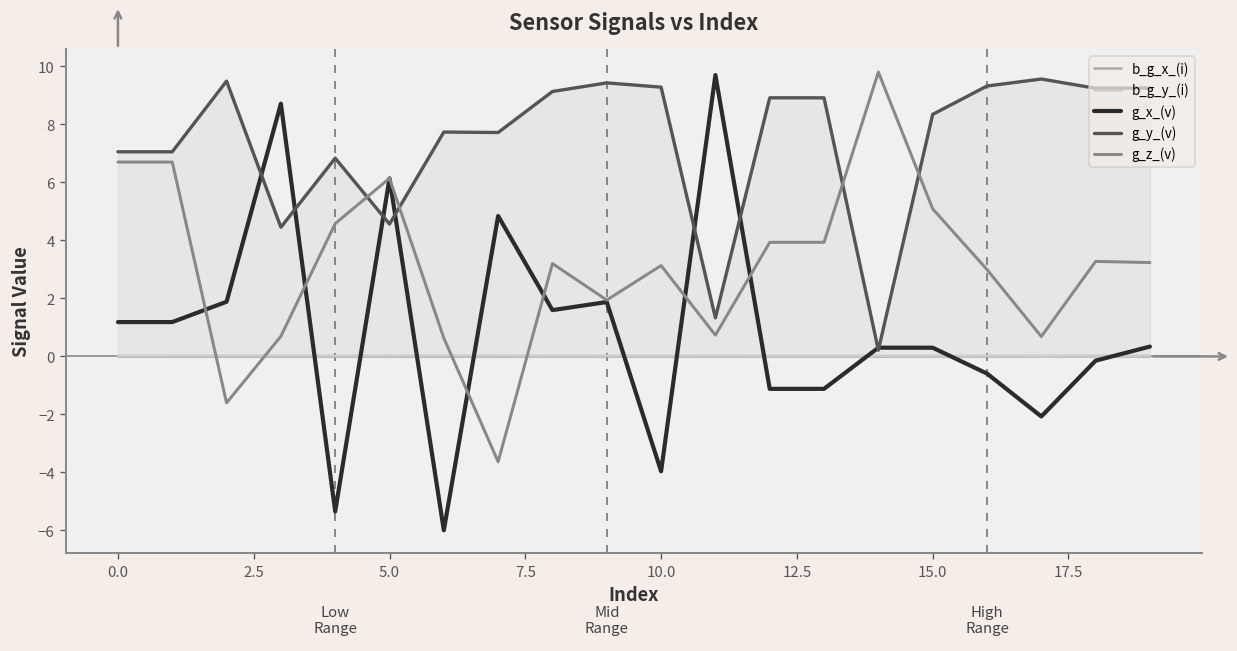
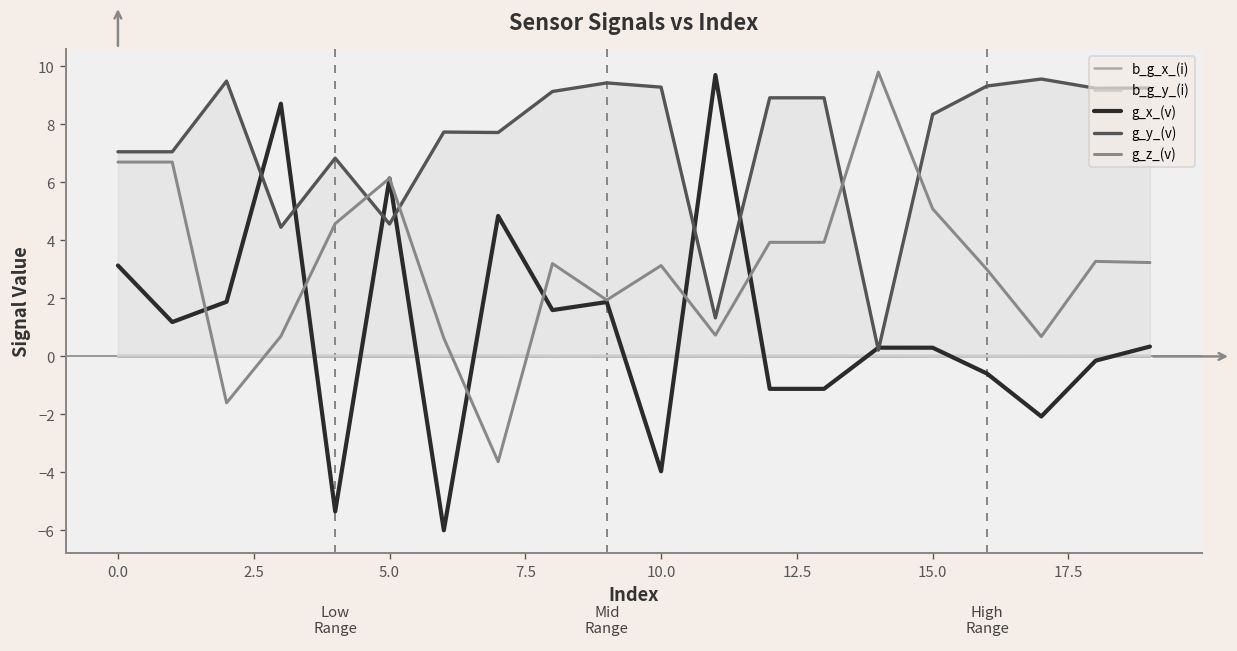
  {
    "g_x_(v)": {
-     "0.0": 1.2,
+     "0.0": 3.1,
      "10.0": -4.0,
      "15.0": 0.3
    },
    "g_y_(v)": {
      "0.0": 7.1,
      "5.0": 4.6,
      "10.0": 9.3,
      "15.0": 8.3
    }
  }
